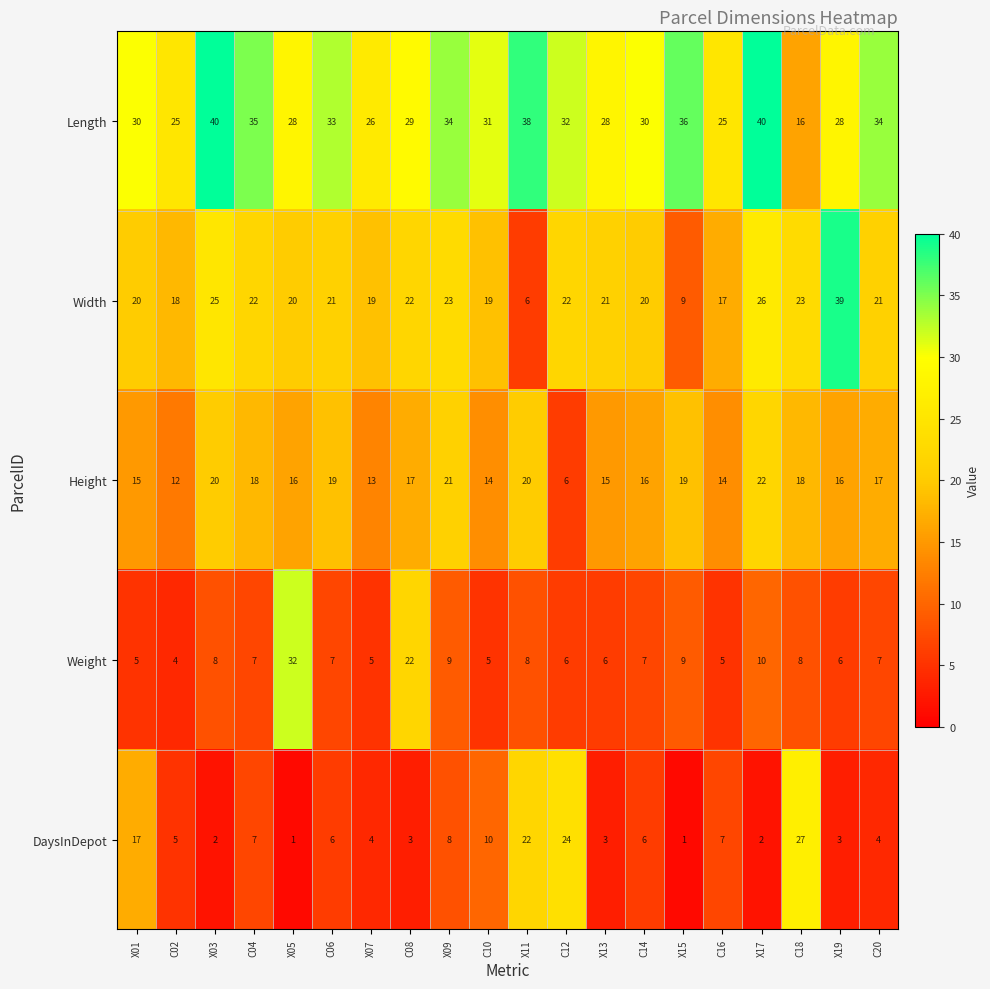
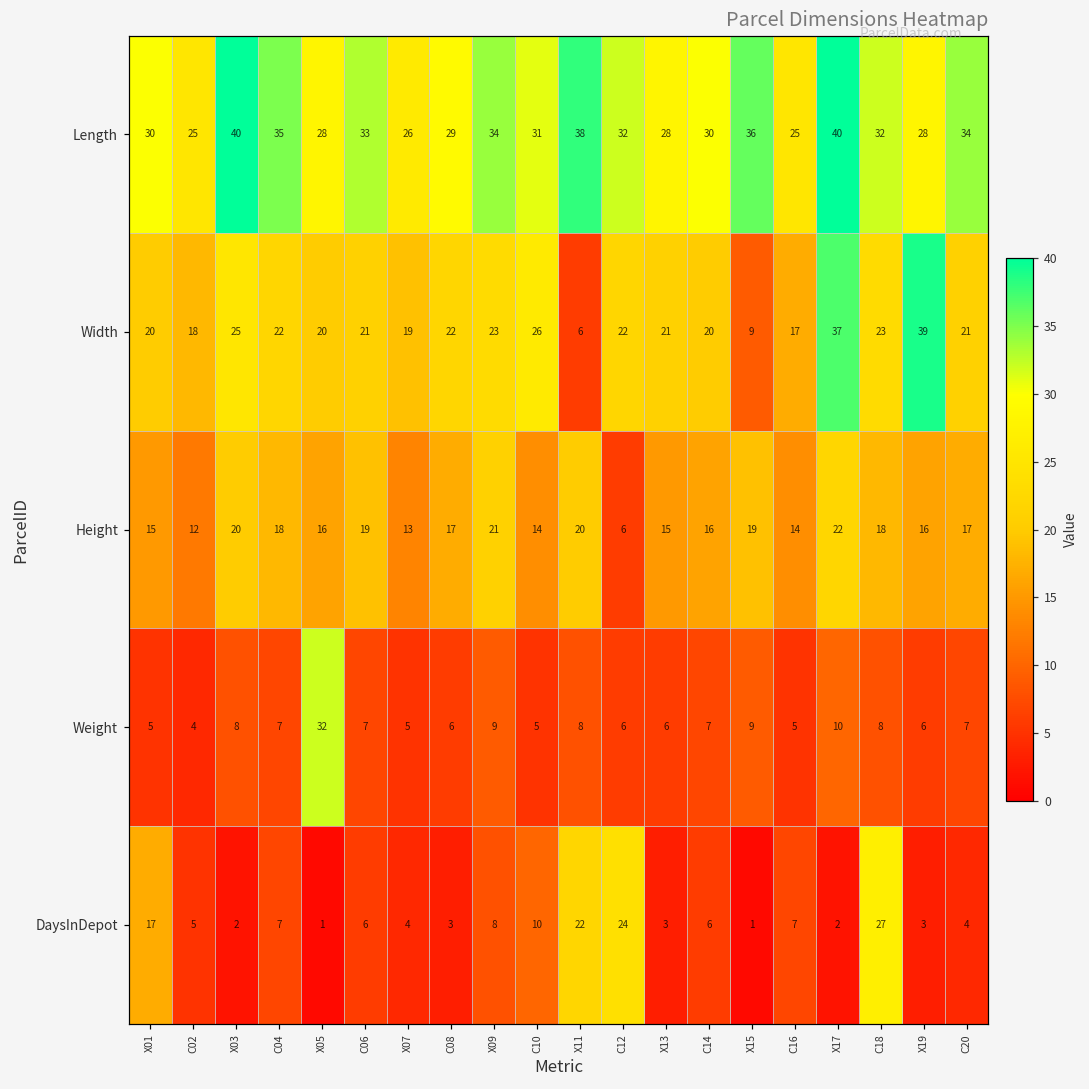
  {
    "Length": {
      "X01": 30,
      "C02": 25,
      "X03": 40,
      "C04": 35,
      "X05": 28,
      "C06": 33,
      "X07": 26,
      "C08": 29,
      "X09": 34,
      "C10": 31,
      "X11": 38,
      "C12": 32,
      "X13": 28,
      "C14": 30,
      "X15": 36,
      "C16": 25,
      "X17": 40,
-     "C18": 16,
+     "C18": 32,
      "X19": 28,
      "C20": 34
    },
    "Width": {
      "X01": 20,
      "C02": 18,
      "X03": 25,
      "C04": 22,
      "X05": 20,
      "C06": 21,
      "X07": 19,
      "C08": 22,
      "X09": 23,
-     "C10": 19,
+     "C10": 26,
      "X11": 6,
      "C12": 22,
      "X13": 21,
      "C14": 20,
      "X15": 9,
      "C16": 17,
-     "X17": 26,
+     "X17": 37,
      "C18": 23,
      "X19": 39,
      "C20": 21
    },
    "Height": {
      "X01": 15,
      "C02": 12,
      "X03": 20,
      "C04": 18,
      "X05": 16,
      "C06": 19,
      "X07": 13,
      "C08": 17,
      "X09": 21,
      "C10": 14,
      "X11": 20,
      "C12": 6,
      "X13": 15,
      "C14": 16,
      "X15": 19,
      "C16": 14,
      "X17": 22,
      "C18": 18,
      "X19": 16,
      "C20": 17
    },
    "Weight": {
      "X01": 5,
      "C02": 4,
      "X03": 8,
      "C04": 7,
      "X05": 32,
      "C06": 7,
      "X07": 5,
-     "C08": 22,
+     "C08": 6,
      "X09": 9,
      "C10": 5,
      "X11": 8,
      "C12": 6,
      "X13": 6,
      "C14": 7,
      "X15": 9,
      "C16": 5,
      "X17": 10,
      "C18": 8,
      "X19": 6,
      "C20": 7
    },
    "DaysInDepot": {
      "X01": 17,
      "C02": 5,
      "X03": 2,
      "C04": 7,
      "X05": 1,
      "C06": 6,
      "X07": 4,
      "C08": 3,
      "X09": 8,
      "C10": 10,
      "X11": 22,
      "C12": 24,
      "X13": 3,
      "C14": 6,
      "X15": 1,
      "C16": 7,
      "X17": 2,
      "C18": 27,
      "X19": 3,
      "C20": 4
    }
  }
